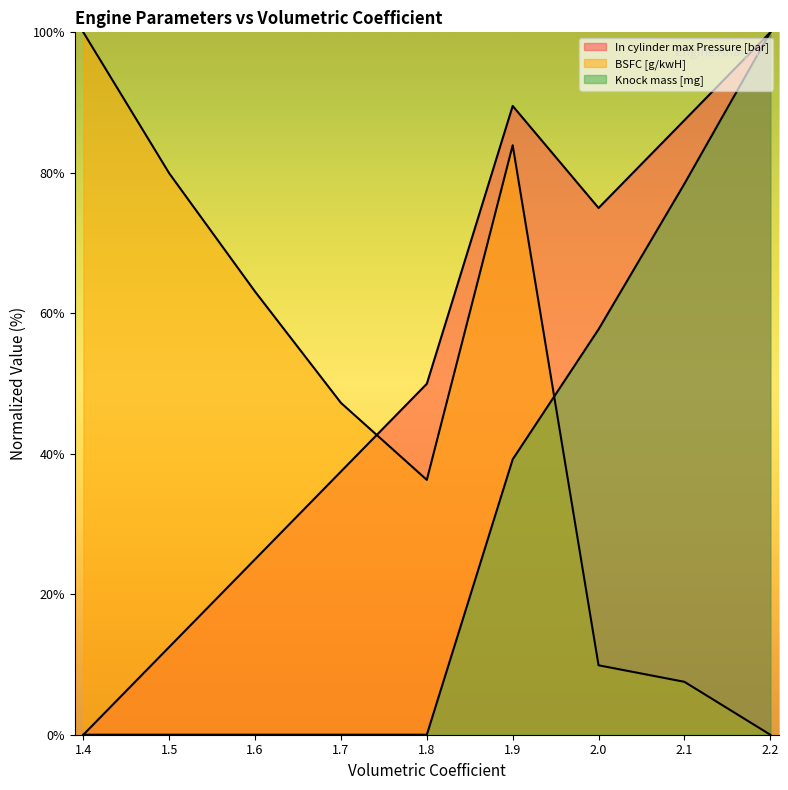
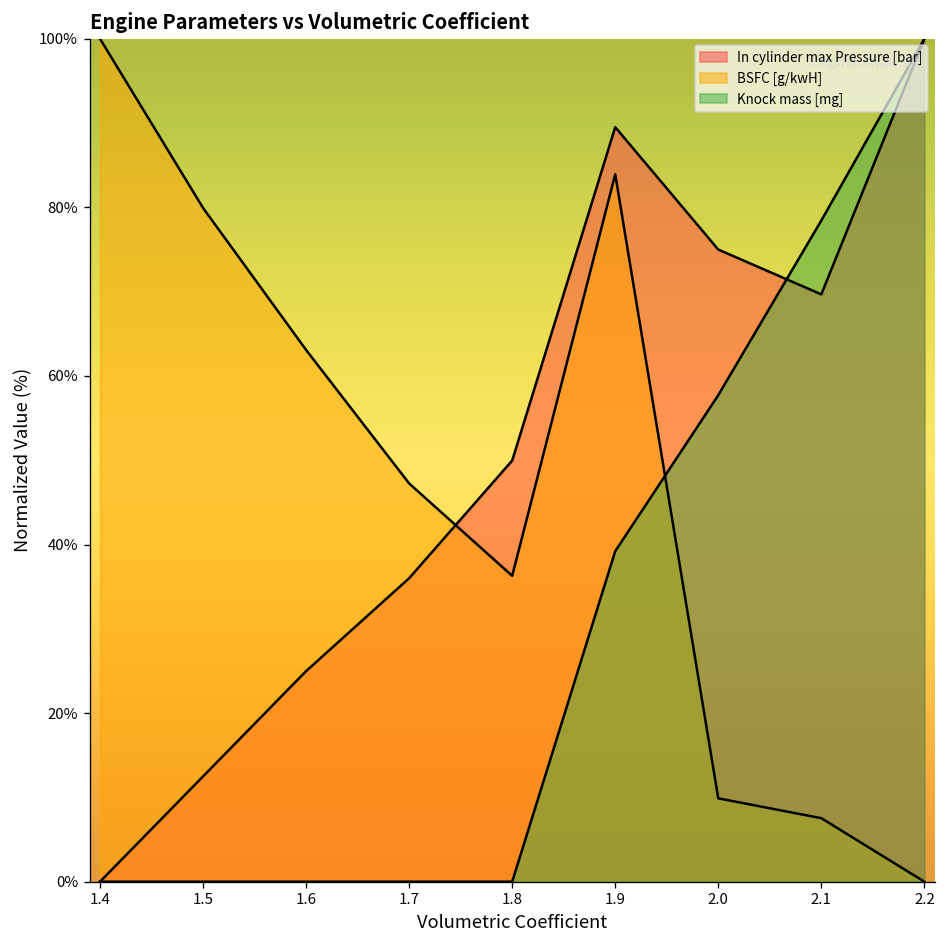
  {
    "In cylinder max Pressure [bar]": {
      "1.5": "12%",
      "1.6": "25%",
-     "1.7": "37%",
+     "1.7": "36%",
      "1.8": "50%",
      "1.9": "90%",
      "2.0": "75%",
-     "2.1": "87%"
+     "2.1": "70%"
    },
    "BSFC [g/kwH]": {
      "1.4": "100%",
      "1.5": "80%",
      "1.6": "63%",
      "1.7": "47%",
      "1.8": "36%",
      "1.9": "84%",
      "2.0": "10%",
      "2.1": "8%",
      "2.2": "0%"
    },
    "Knock mass [mg]": {
      "1.5": "0%",
      "1.6": "0%",
      "1.7": "0%",
      "1.8": "0%",
      "1.9": "39%",
      "2.0": "58%",
      "2.1": "78%"
    }
  }
